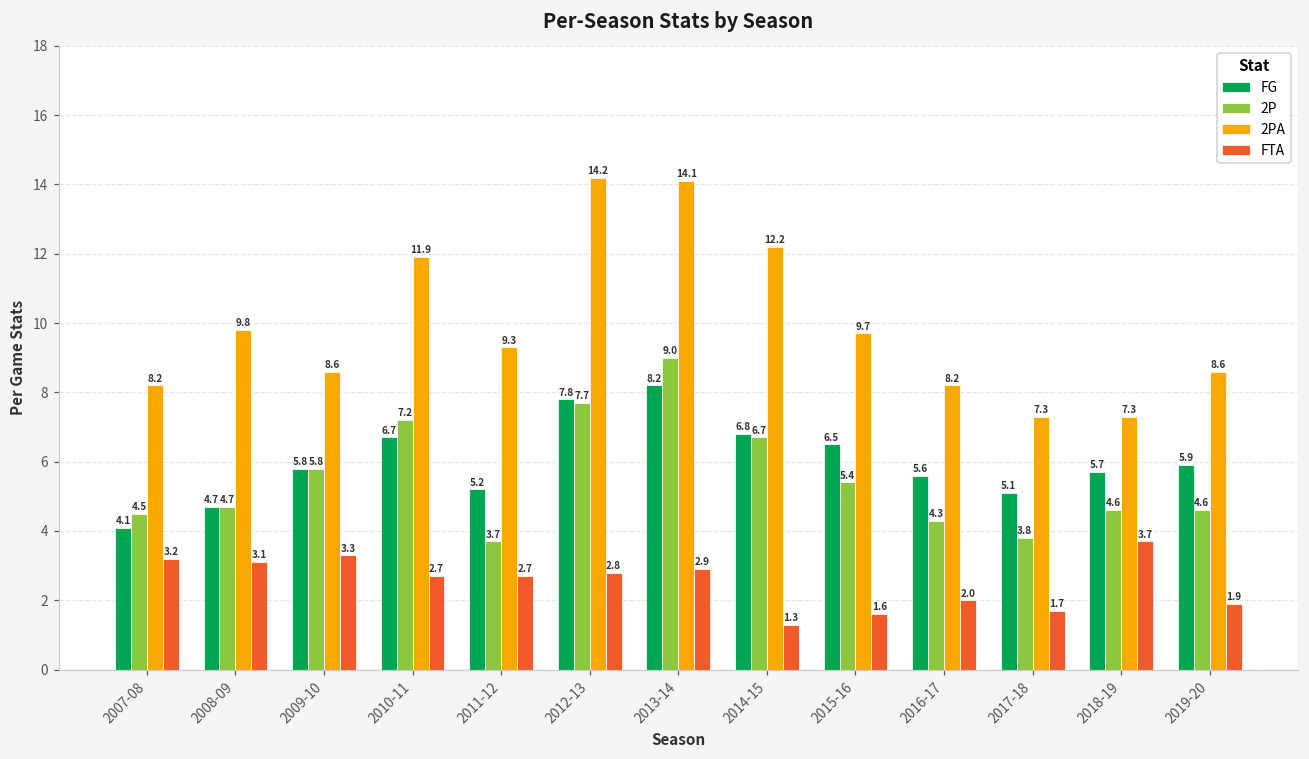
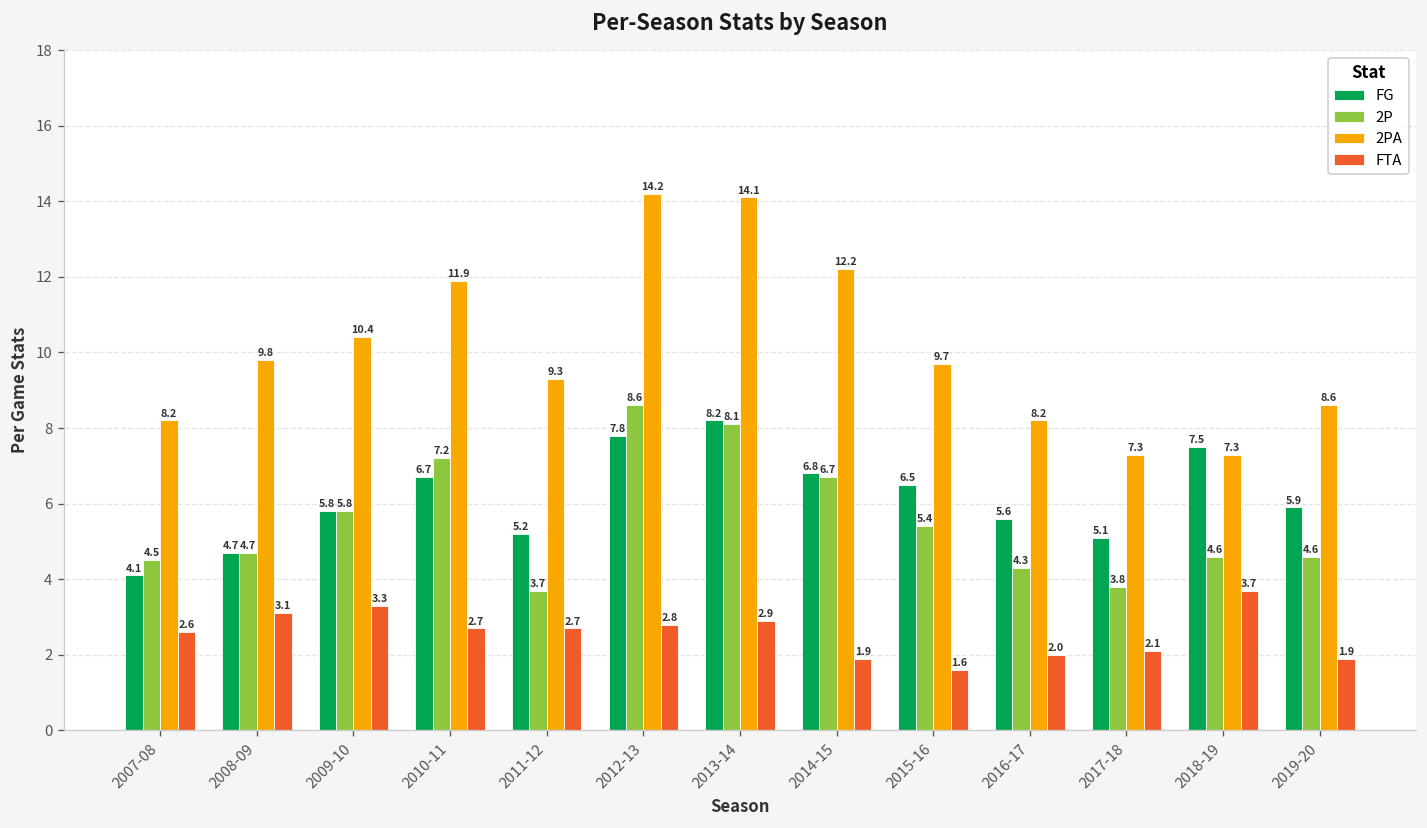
  {
    "FG": {
      "2007-08": 4.1,
      "2008-09": 4.7,
      "2009-10": 5.8,
      "2010-11": 6.7,
      "2011-12": 5.2,
      "2012-13": 7.8,
      "2013-14": 8.2,
      "2014-15": 6.8,
      "2015-16": 6.5,
      "2016-17": 5.6,
      "2017-18": 5.1,
-     "2018-19": 5.7,
+     "2018-19": 7.5,
      "2019-20": 5.9
    },
    "2P": {
      "2007-08": 4.5,
      "2008-09": 4.7,
      "2009-10": 5.8,
      "2010-11": 7.2,
      "2011-12": 3.7,
-     "2012-13": 7.7,
-     "2013-14": 9.0,
+     "2012-13": 8.6,
+     "2013-14": 8.1,
      "2014-15": 6.7,
      "2015-16": 5.4,
      "2016-17": 4.3,
      "2017-18": 3.8,
      "2018-19": 4.6,
      "2019-20": 4.6
    },
    "2PA": {
      "2007-08": 8.2,
      "2008-09": 9.8,
-     "2009-10": 8.6,
+     "2009-10": 10.4,
      "2010-11": 11.9,
      "2011-12": 9.3,
      "2012-13": 14.2,
      "2013-14": 14.1,
      "2014-15": 12.2,
      "2015-16": 9.7,
      "2016-17": 8.2,
      "2017-18": 7.3,
      "2018-19": 7.3,
      "2019-20": 8.6
    },
    "FTA": {
-     "2007-08": 3.2,
+     "2007-08": 2.6,
      "2008-09": 3.1,
      "2009-10": 3.3,
      "2010-11": 2.7,
      "2011-12": 2.7,
      "2012-13": 2.8,
      "2013-14": 2.9,
-     "2014-15": 1.3,
+     "2014-15": 1.9,
      "2015-16": 1.6,
      "2016-17": 2.0,
-     "2017-18": 1.7,
+     "2017-18": 2.1,
      "2018-19": 3.7,
      "2019-20": 1.9
    }
  }
